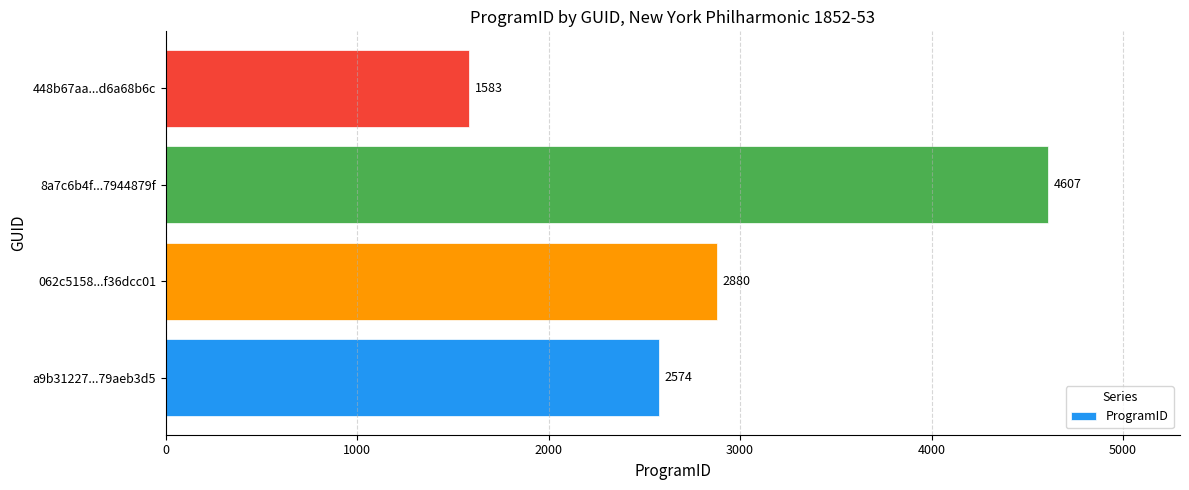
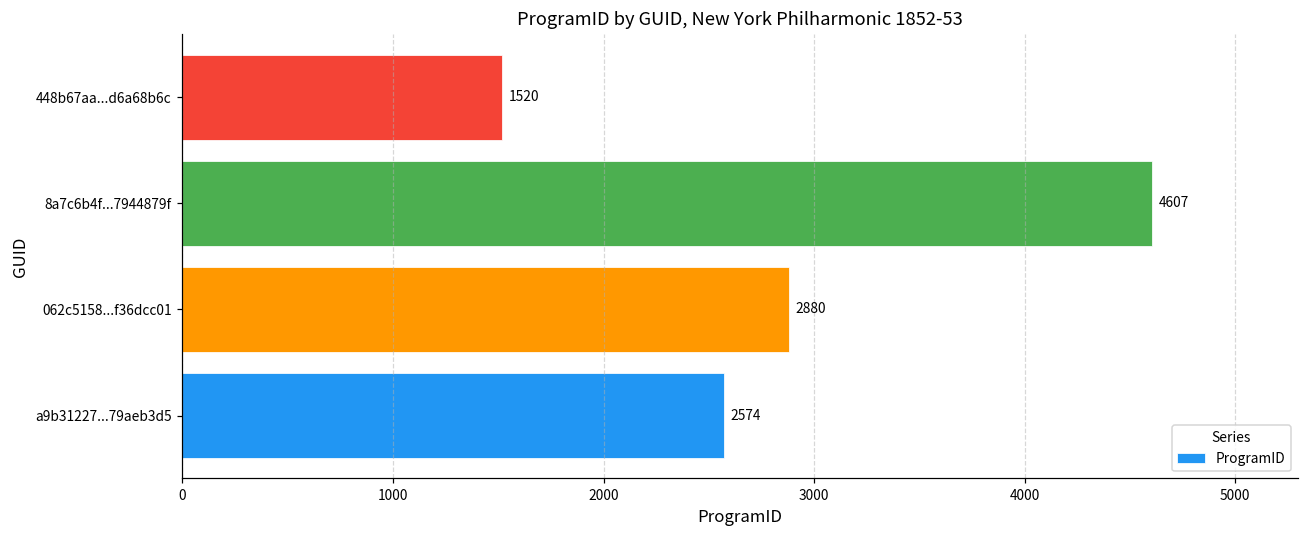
  {
-   "448b67aa...d6a68b6c": 1583,
+   "448b67aa...d6a68b6c": 1520,
    "8a7c6b4f...7944879f": 4607,
    "062c5158...f36dcc01": 2880,
    "a9b31227...79aeb3d5": 2574
  }
